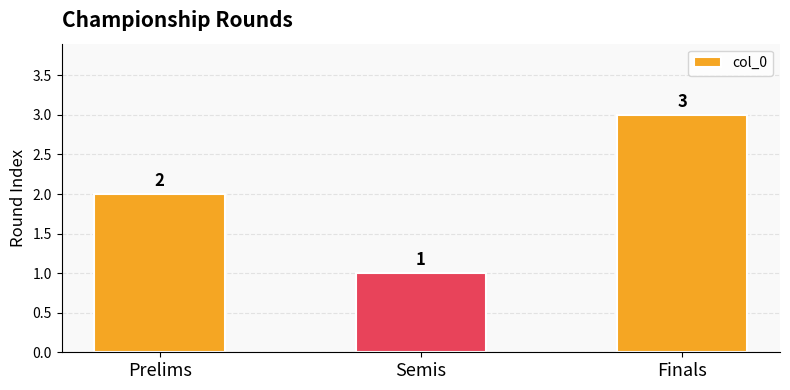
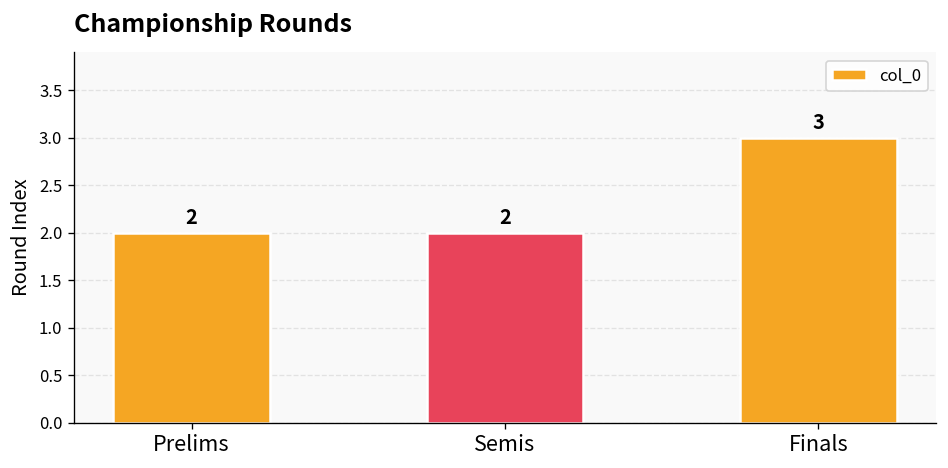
  {
    "Prelims": 2,
-   "Semis": 1,
+   "Semis": 2,
    "Finals": 3
  }
